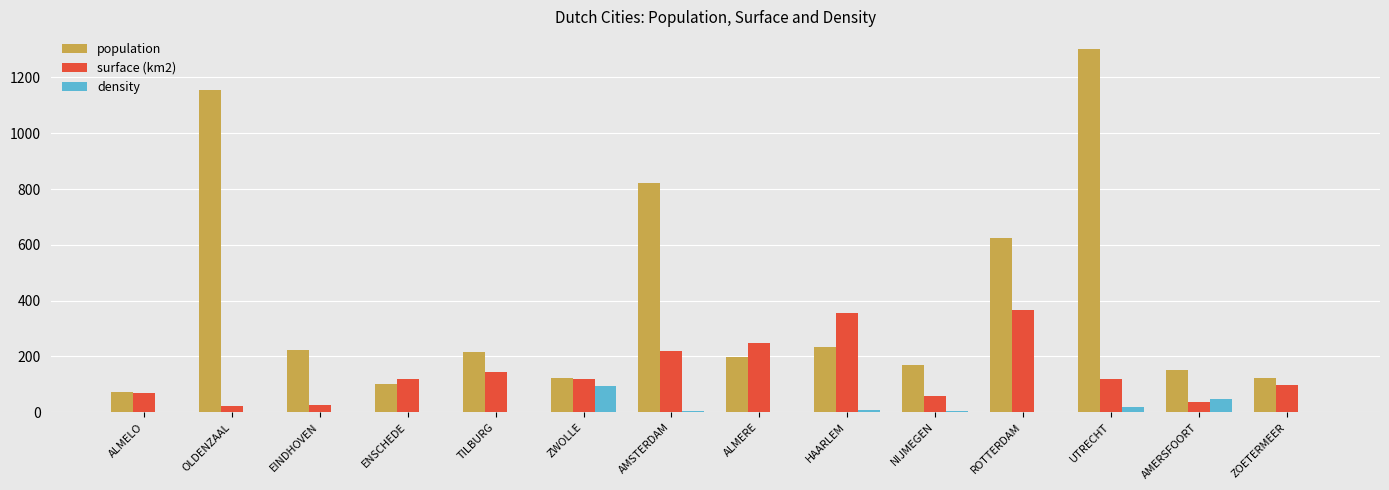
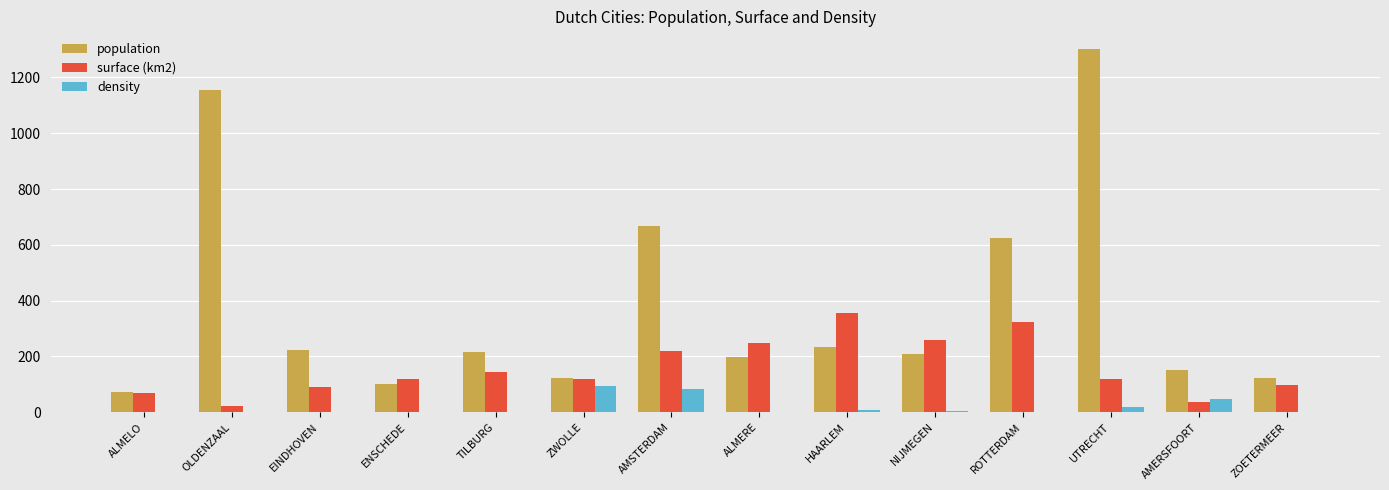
  {
    "population": {
      "ALMELO": 70,
      "OLDENZAAL": 1150,
      "EINDHOVEN": 220,
      "ENSCHEDE": 100,
      "TILBURG": 220,
      "ZWOLLE": 120,
-     "AMSTERDAM": 820,
+     "AMSTERDAM": 670,
      "ALMERE": 200,
      "HAARLEM": 240,
-     "NIJMEGEN": 170,
+     "NIJMEGEN": 210,
      "ROTTERDAM": 620,
      "UTRECHT": 1300,
      "AMERSFOORT": 150,
      "ZOETERMEER": 120
    },
    "surface (km2)": {
      "ALMELO": 70,
      "OLDENZAAL": 20,
-     "EINDHOVEN": 30,
+     "EINDHOVEN": 90,
      "ENSCHEDE": 120,
      "TILBURG": 140,
      "ZWOLLE": 120,
      "AMSTERDAM": 220,
      "ALMERE": 250,
      "HAARLEM": 360,
-     "NIJMEGEN": 60,
-     "ROTTERDAM": 370,
+     "NIJMEGEN": 260,
+     "ROTTERDAM": 320,
      "UTRECHT": 120,
      "AMERSFOORT": 40,
      "ZOETERMEER": 100
    },
    "density": {
      "ZWOLLE": 90,
-     "AMSTERDAM": 0,
+     "AMSTERDAM": 80,
      "UTRECHT": 20,
      "AMERSFOORT": 50
    }
  }
